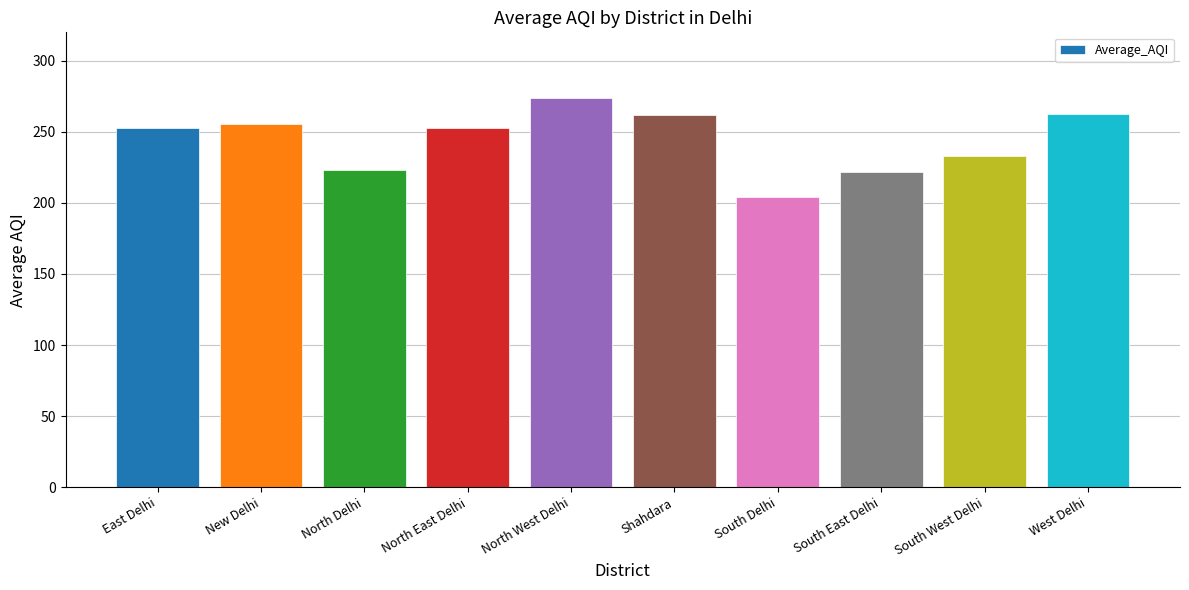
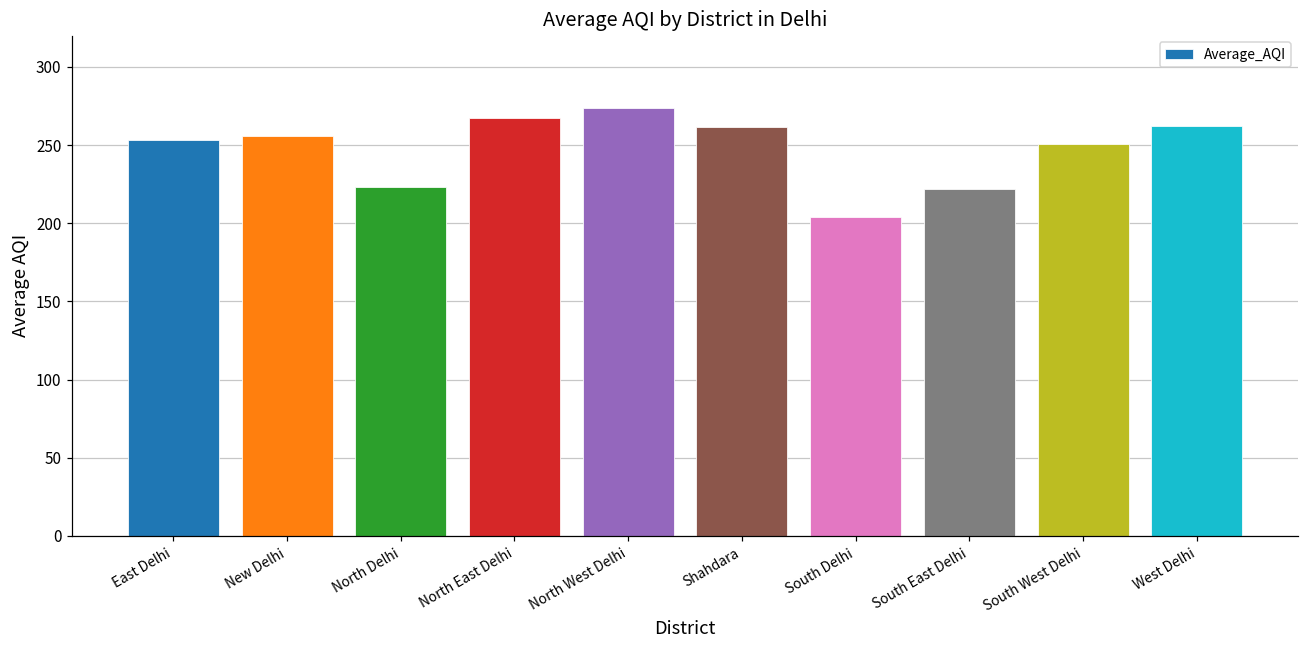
  {
    "East Delhi": 253,
    "New Delhi": 256,
    "North Delhi": 223,
-   "North East Delhi": 252,
+   "North East Delhi": 267,
    "North West Delhi": 274,
    "Shahdara": 262,
    "South Delhi": 204,
    "South East Delhi": 222,
-   "South West Delhi": 233,
+   "South West Delhi": 250,
    "West Delhi": 262
  }
